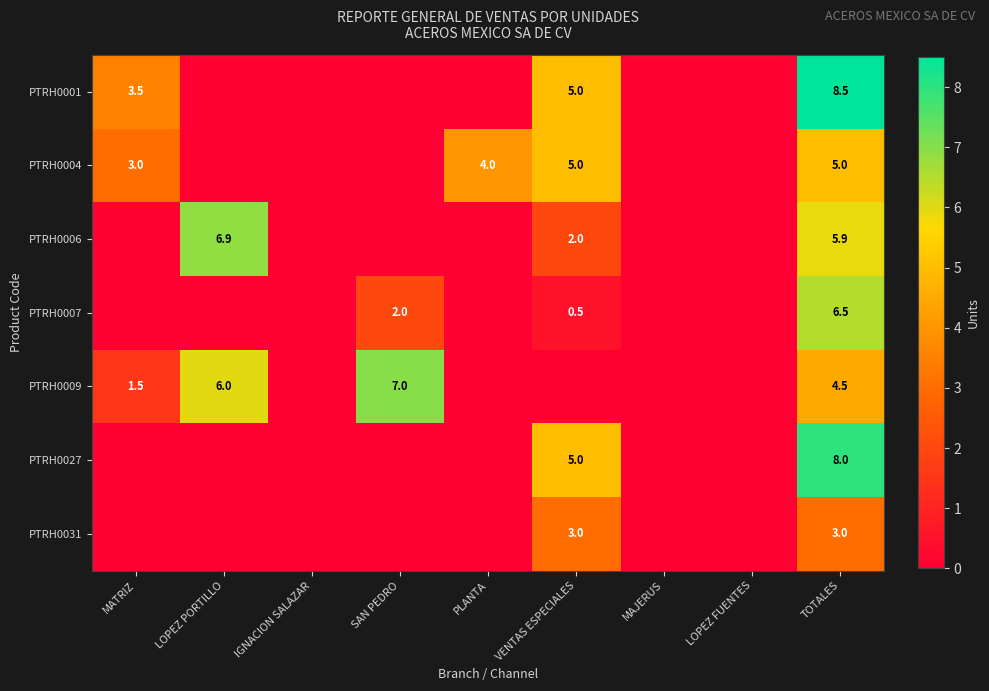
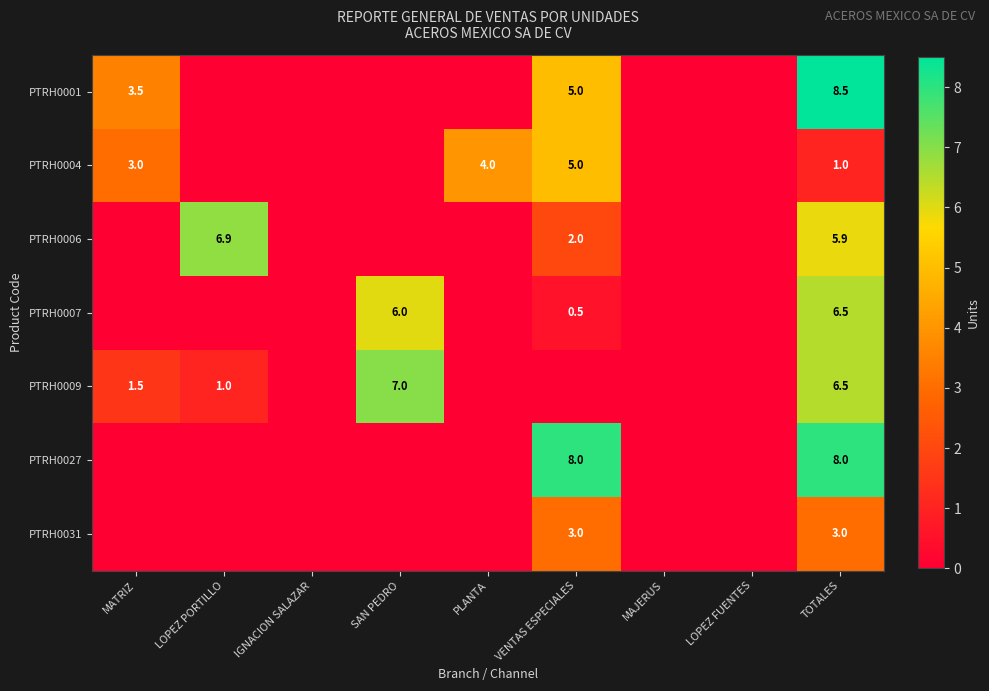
  {
    "PTRH0001": {
      "MATRIZ": 3.5,
      "VENTAS ESPECIALES": 5.0,
      "TOTALES": 8.5
    },
    "PTRH0004": {
      "MATRIZ": 3.0,
      "PLANTA": 4.0,
      "VENTAS ESPECIALES": 5.0,
-     "TOTALES": 5.0
+     "TOTALES": 1.0
    },
    "PTRH0006": {
      "LOPEZ PORTILLO": 6.9,
      "VENTAS ESPECIALES": 2.0,
      "TOTALES": 5.9
    },
    "PTRH0007": {
-     "SAN PEDRO": 2.0,
+     "SAN PEDRO": 6.0,
      "VENTAS ESPECIALES": 0.5,
      "TOTALES": 6.5
    },
    "PTRH0009": {
      "MATRIZ": 1.5,
-     "LOPEZ PORTILLO": 6.0,
+     "LOPEZ PORTILLO": 1.0,
      "SAN PEDRO": 7.0,
-     "TOTALES": 4.5
+     "TOTALES": 6.5
    },
    "PTRH0027": {
-     "VENTAS ESPECIALES": 5.0,
+     "VENTAS ESPECIALES": 8.0,
      "TOTALES": 8.0
    },
    "PTRH0031": {
      "VENTAS ESPECIALES": 3.0,
      "TOTALES": 3.0
    }
  }
